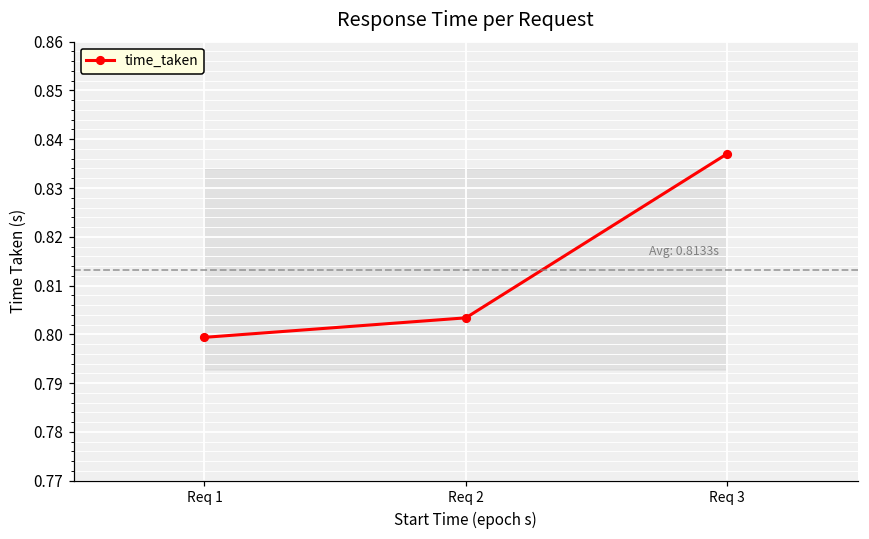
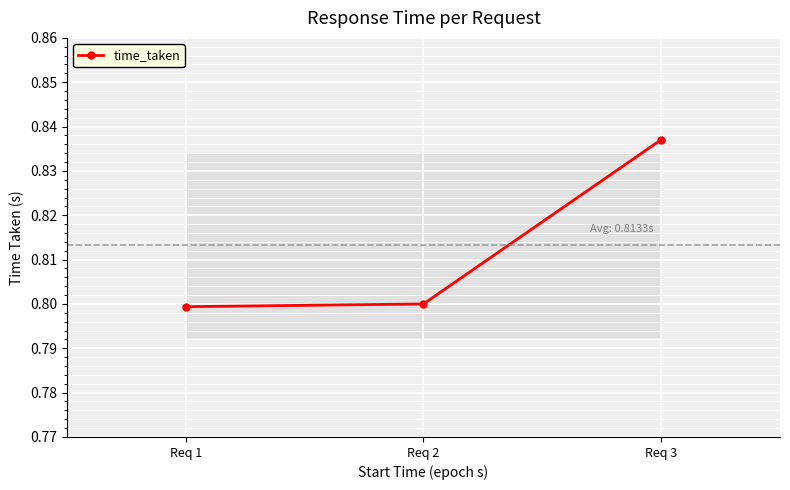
  {
    "time_taken": {
      "Req 1": 0.799,
-     "Req 2": 0.803,
+     "Req 2": 0.800,
      "Req 3": 0.837
    }
  }
